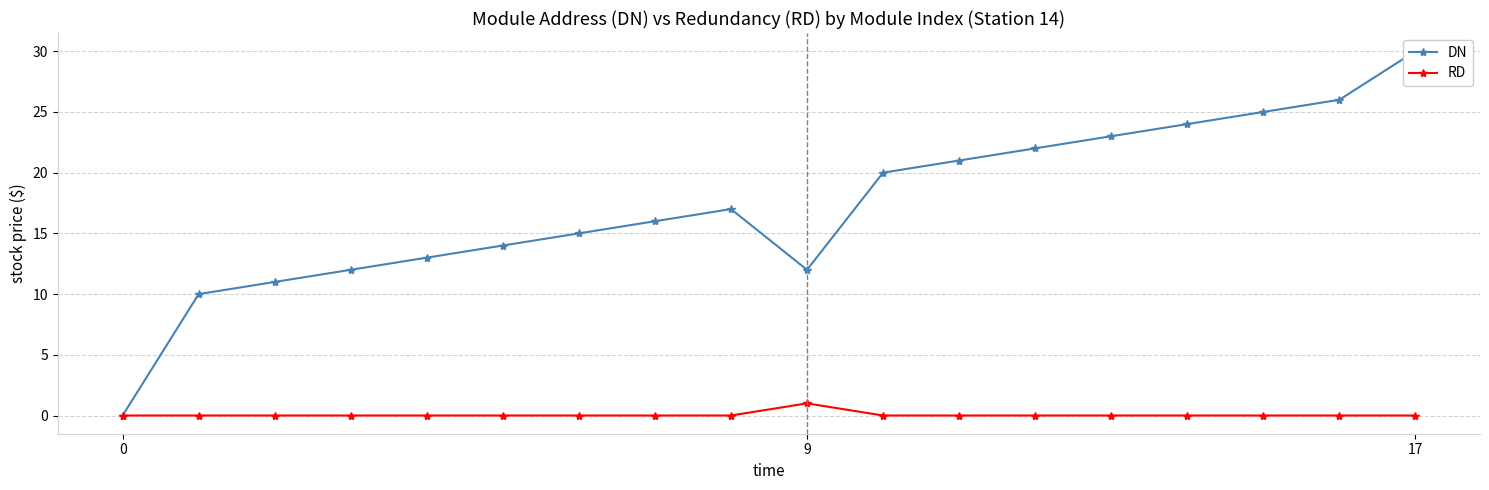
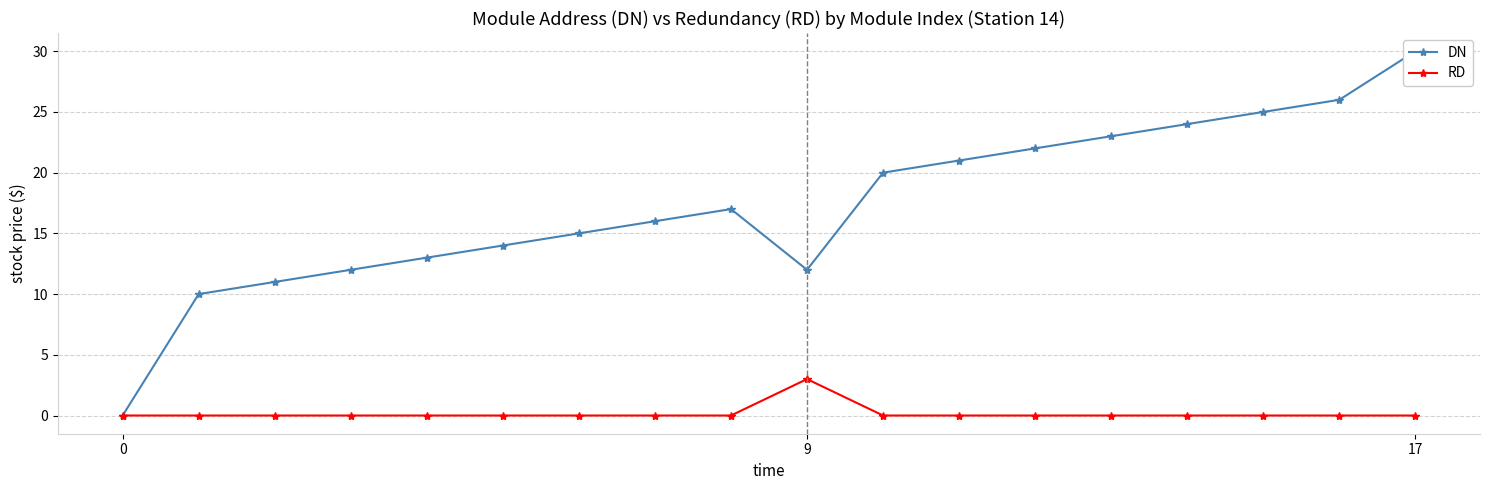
  {
    "DN": {
      "9": 12
    },
    "RD": {
-     "9": 1,
+     "9": 3,
      "17": 0
    }
  }
